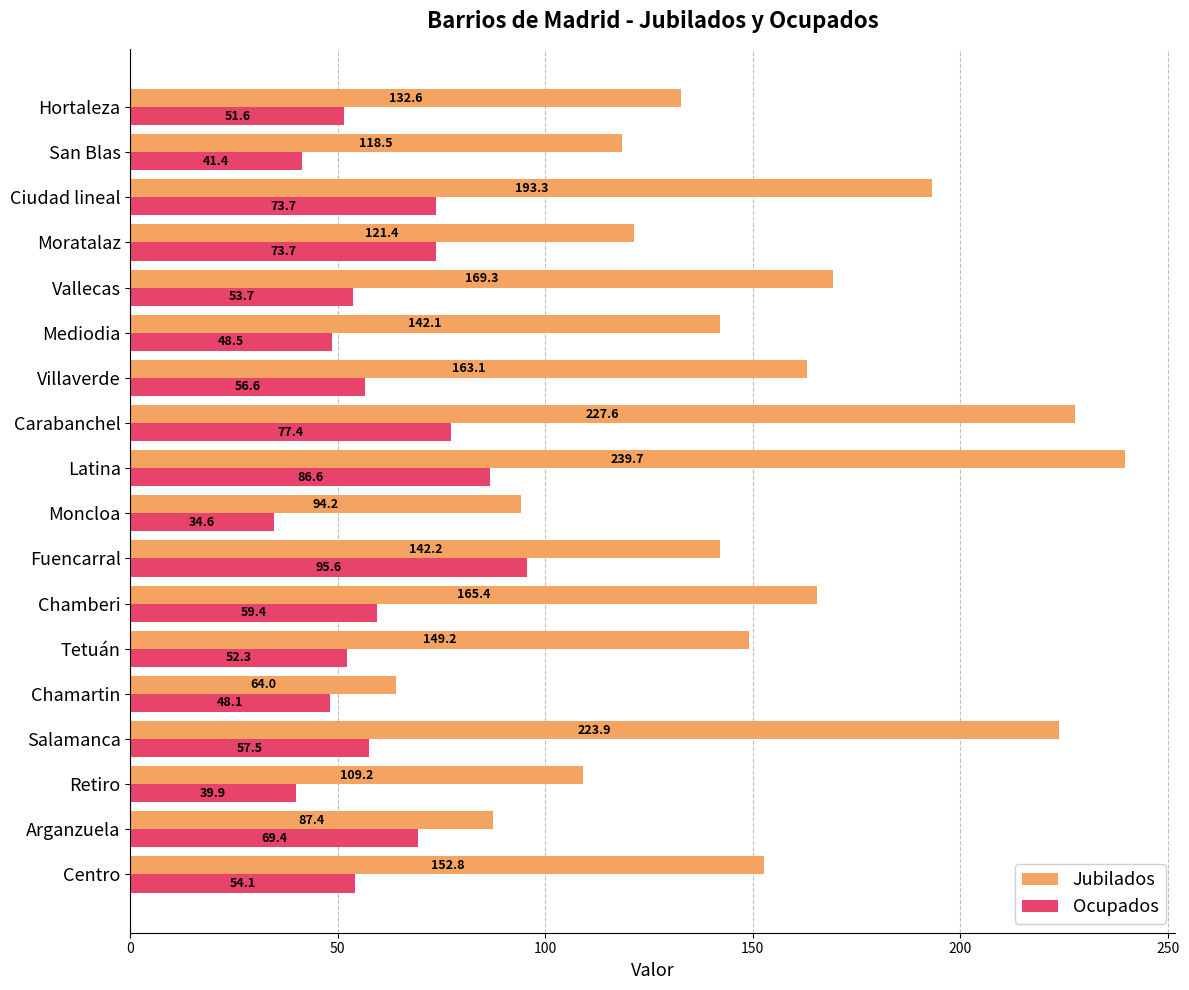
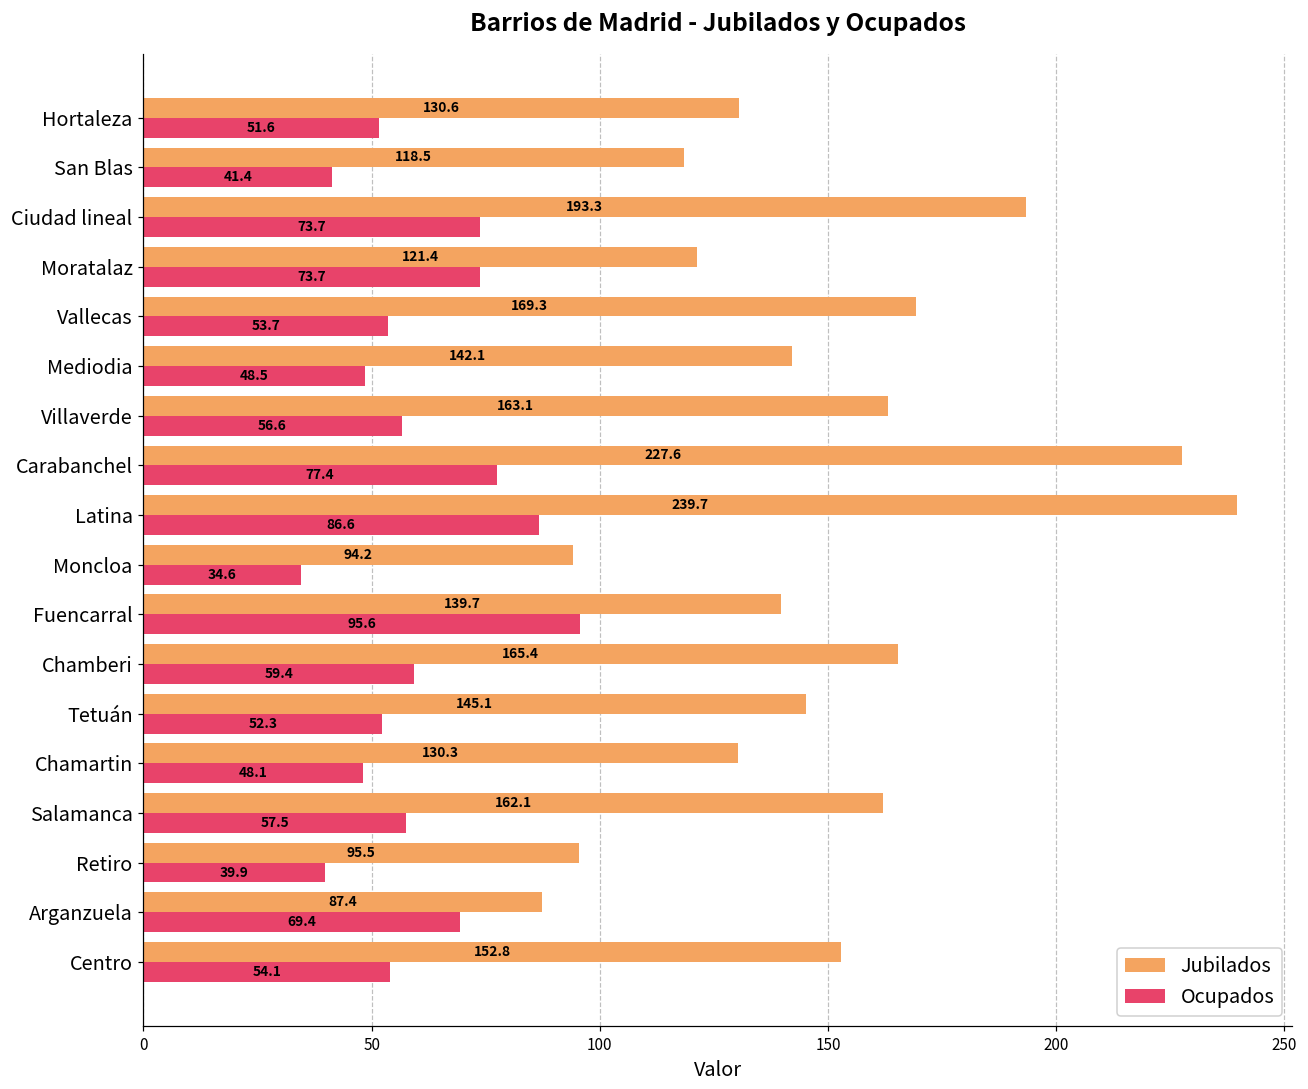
  {
    "Jubilados": {
-     "Hortaleza": 132.6,
+     "Hortaleza": 130.6,
      "San Blas": 118.5,
      "Ciudad lineal": 193.3,
      "Moratalaz": 121.4,
      "Vallecas": 169.3,
      "Mediodia": 142.1,
      "Villaverde": 163.1,
      "Carabanchel": 227.6,
      "Latina": 239.7,
      "Moncloa": 94.2,
-     "Fuencarral": 142.2,
+     "Fuencarral": 139.7,
      "Chamberi": 165.4,
-     "Tetuán": 149.2,
-     "Chamartin": 64.0,
-     "Salamanca": 223.9,
-     "Retiro": 109.2,
+     "Tetuán": 145.1,
+     "Chamartin": 130.3,
+     "Salamanca": 162.1,
+     "Retiro": 95.5,
      "Arganzuela": 87.4,
      "Centro": 152.8
    },
    "Ocupados": {
      "Hortaleza": 51.6,
      "San Blas": 41.4,
      "Ciudad lineal": 73.7,
      "Moratalaz": 73.7,
      "Vallecas": 53.7,
      "Mediodia": 48.5,
      "Villaverde": 56.6,
      "Carabanchel": 77.4,
      "Latina": 86.6,
      "Moncloa": 34.6,
      "Fuencarral": 95.6,
      "Chamberi": 59.4,
      "Tetuán": 52.3,
      "Chamartin": 48.1,
      "Salamanca": 57.5,
      "Retiro": 39.9,
      "Arganzuela": 69.4,
      "Centro": 54.1
    }
  }
